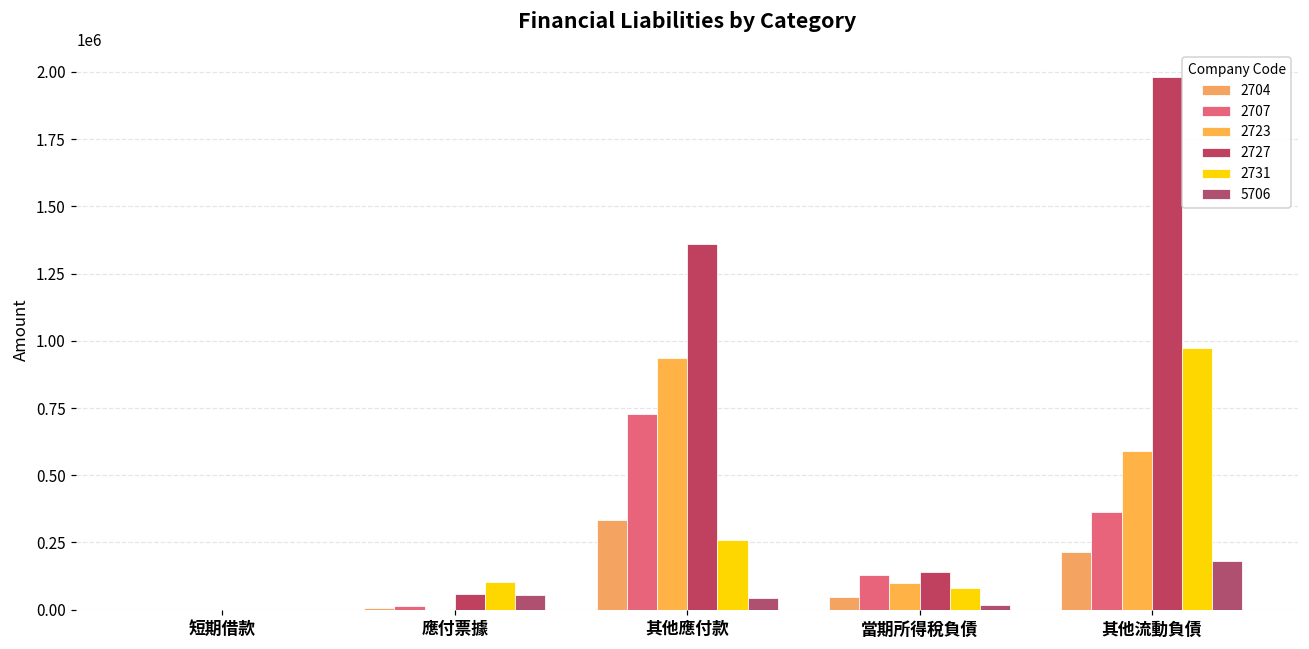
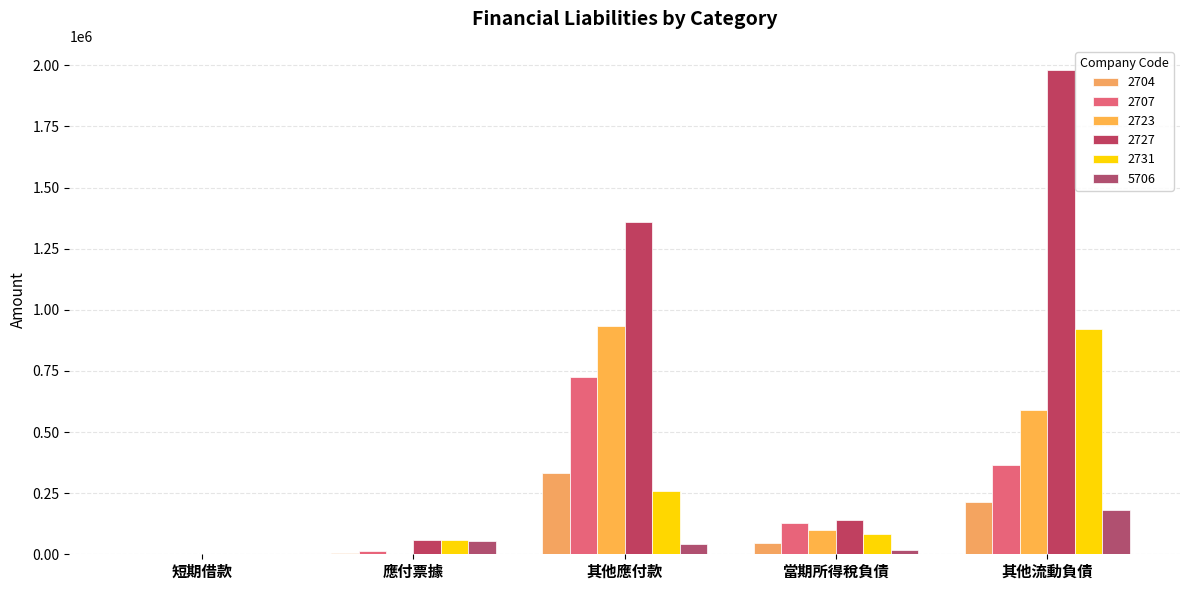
  {
    "2731": {
      "短期借款": 0,
-     "應付票據": 100000,
+     "應付票據": 60000,
      "其他應付款": 260000,
      "當期所得稅負債": 80000,
-     "其他流動負債": 970000
+     "其他流動負債": 920000
    }
  }
